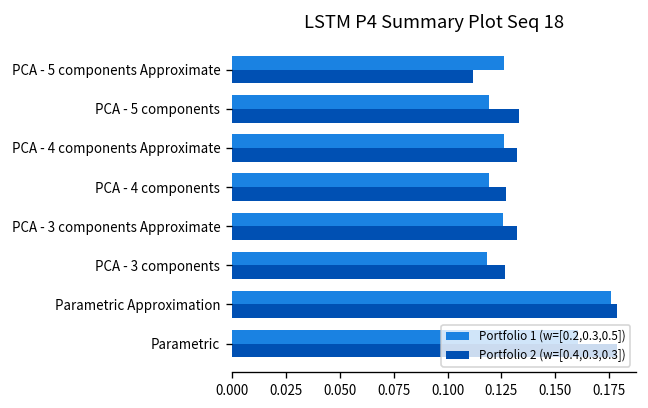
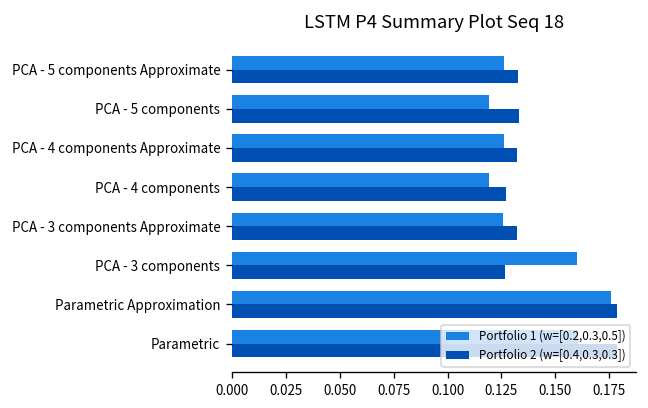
  {
    "Portfolio 1 (w=[0.2,0.3,0.5])": {
      "PCA - 5 components Approximate": 0.126,
      "PCA - 5 components": 0.119,
      "PCA - 4 components Approximate": 0.126,
      "PCA - 4 components": 0.119,
      "PCA - 3 components Approximate": 0.126,
-     "PCA - 3 components": 0.118,
+     "PCA - 3 components": 0.160,
      "Parametric Approximation": 0.176
    },
    "Portfolio 2 (w=[0.4,0.3,0.3])": {
-     "PCA - 5 components Approximate": 0.112,
+     "PCA - 5 components Approximate": 0.133,
      "PCA - 5 components": 0.133,
      "PCA - 4 components Approximate": 0.132,
      "PCA - 4 components": 0.127,
      "PCA - 3 components Approximate": 0.132,
      "PCA - 3 components": 0.127,
      "Parametric Approximation": 0.178
    }
  }
